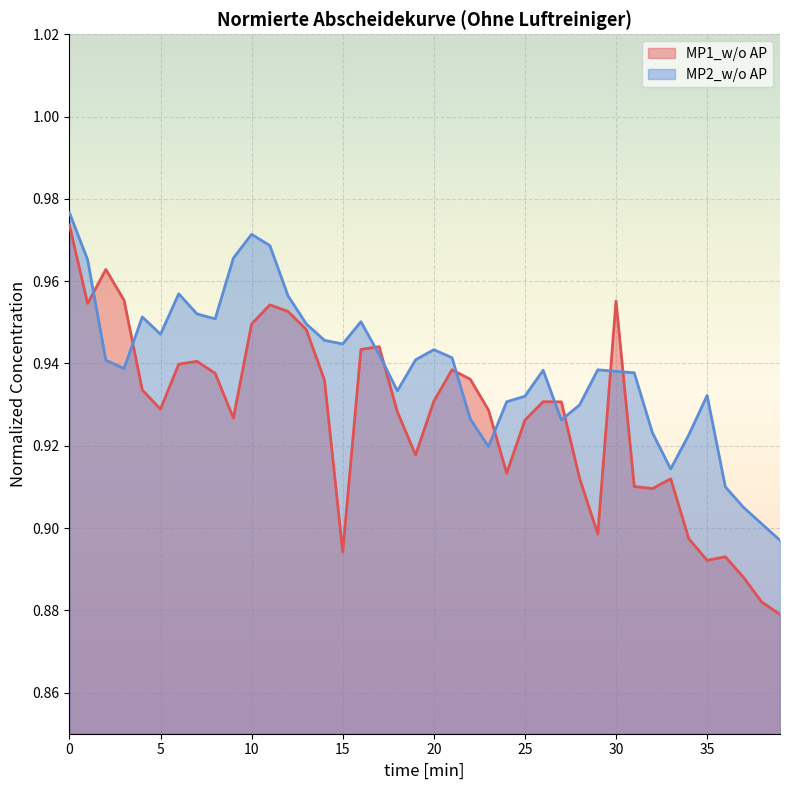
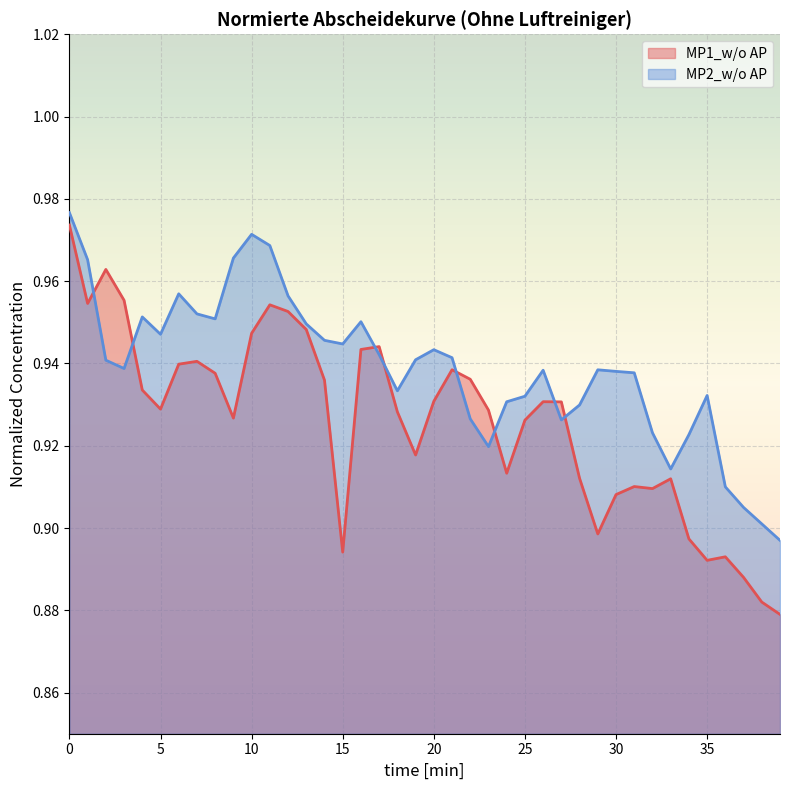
  {
    "MP1_w/o AP": {
      "0": 0.974,
      "5": 0.929,
-     "10": 0.950,
+     "10": 0.947,
      "15": 0.894,
      "20": 0.931,
      "25": 0.926,
-     "30": 0.955,
+     "30": 0.908,
      "35": 0.892
    },
    "MP2_w/o AP": {
      "0": 0.977,
      "5": 0.947,
      "10": 0.971,
      "15": 0.945,
      "20": 0.943,
      "25": 0.932,
      "30": 0.938,
      "35": 0.932
    }
  }
